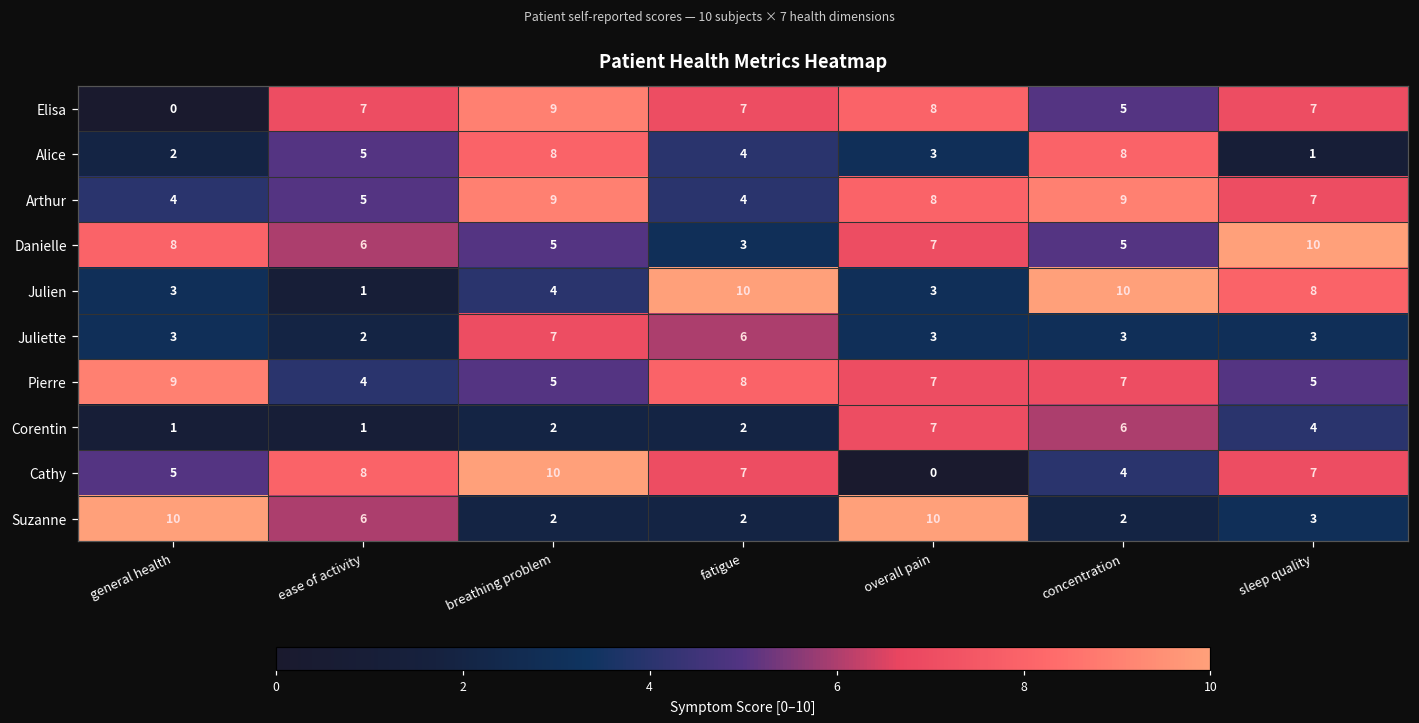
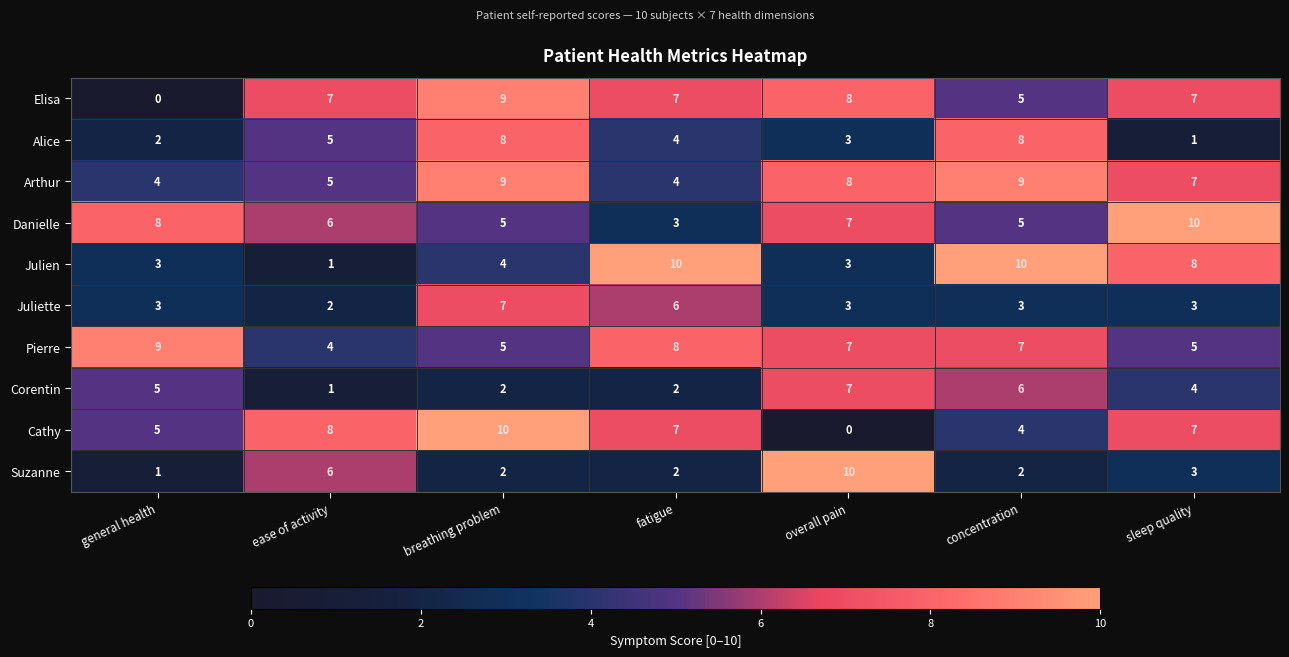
  {
    "Elisa": {
      "general health": 0,
      "ease of activity": 7,
      "breathing problem": 9,
      "fatigue": 7,
      "overall pain": 8,
      "concentration": 5,
      "sleep quality": 7
    },
    "Alice": {
      "general health": 2,
      "ease of activity": 5,
      "breathing problem": 8,
      "fatigue": 4,
      "overall pain": 3,
      "concentration": 8,
      "sleep quality": 1
    },
    "Arthur": {
      "general health": 4,
      "ease of activity": 5,
      "breathing problem": 9,
      "fatigue": 4,
      "overall pain": 8,
      "concentration": 9,
      "sleep quality": 7
    },
    "Danielle": {
      "general health": 8,
      "ease of activity": 6,
      "breathing problem": 5,
      "fatigue": 3,
      "overall pain": 7,
      "concentration": 5,
      "sleep quality": 10
    },
    "Julien": {
      "general health": 3,
      "ease of activity": 1,
      "breathing problem": 4,
      "fatigue": 10,
      "overall pain": 3,
      "concentration": 10,
      "sleep quality": 8
    },
    "Juliette": {
      "general health": 3,
      "ease of activity": 2,
      "breathing problem": 7,
      "fatigue": 6,
      "overall pain": 3,
      "concentration": 3,
      "sleep quality": 3
    },
    "Pierre": {
      "general health": 9,
      "ease of activity": 4,
      "breathing problem": 5,
      "fatigue": 8,
      "overall pain": 7,
      "concentration": 7,
      "sleep quality": 5
    },
    "Corentin": {
-     "general health": 1,
+     "general health": 5,
      "ease of activity": 1,
      "breathing problem": 2,
      "fatigue": 2,
      "overall pain": 7,
      "concentration": 6,
      "sleep quality": 4
    },
    "Cathy": {
      "general health": 5,
      "ease of activity": 8,
      "breathing problem": 10,
      "fatigue": 7,
      "overall pain": 0,
      "concentration": 4,
      "sleep quality": 7
    },
    "Suzanne": {
-     "general health": 10,
+     "general health": 1,
      "ease of activity": 6,
      "breathing problem": 2,
      "fatigue": 2,
      "overall pain": 10,
      "concentration": 2,
      "sleep quality": 3
    }
  }
